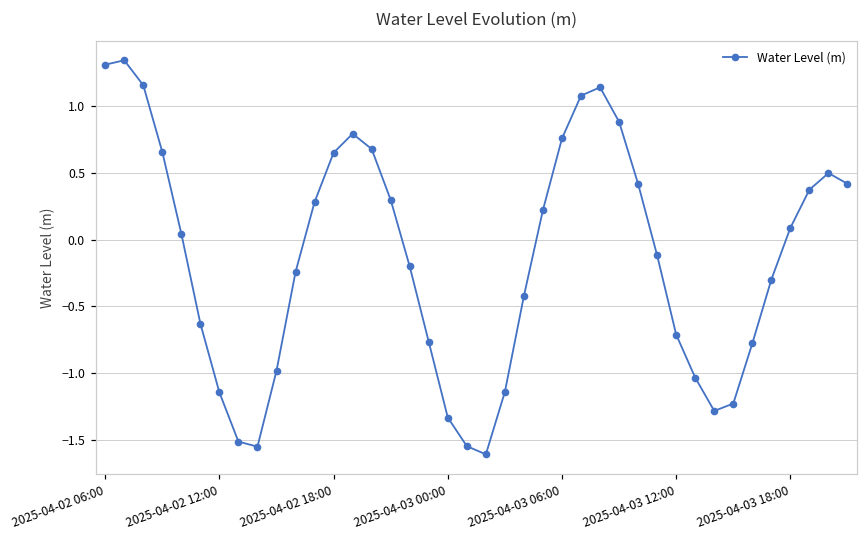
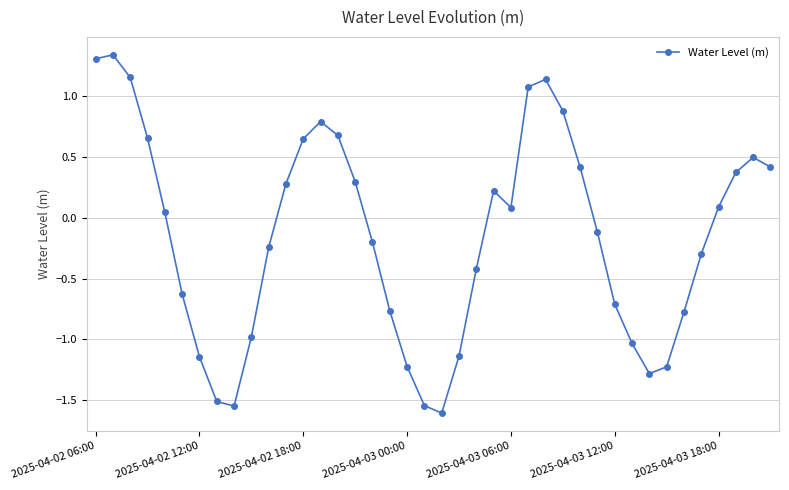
  {
    "2025-04-02 06:00": 1.31,
    "2025-04-02 12:00": -1.14,
    "2025-04-02 18:00": 0.65,
-   "2025-04-03 00:00": -1.33,
-   "2025-04-03 06:00": 0.76,
+   "2025-04-03 00:00": -1.22,
+   "2025-04-03 06:00": 0.09,
    "2025-04-03 12:00": -0.71,
    "2025-04-03 18:00": 0.09
  }
